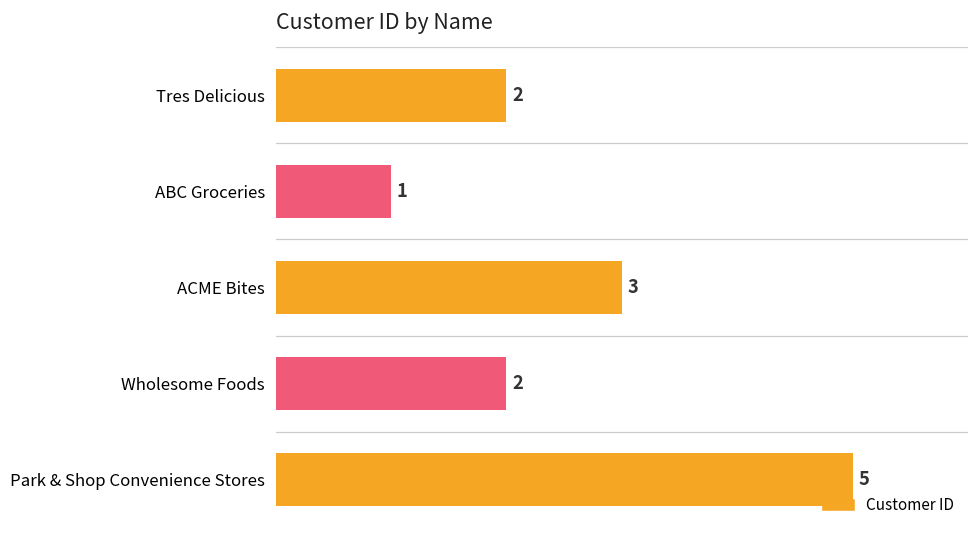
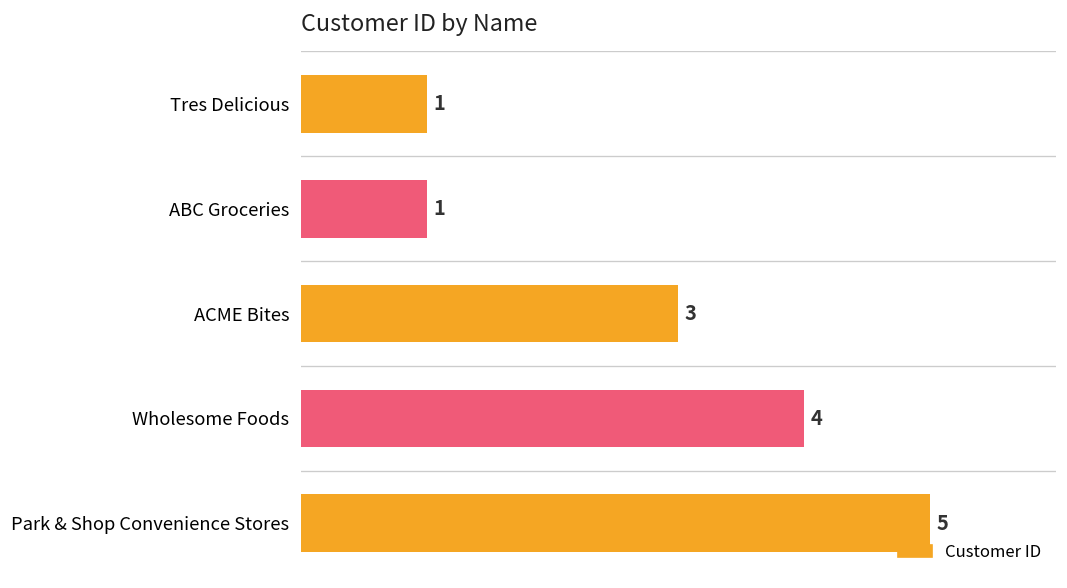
  {
-   "Tres Delicious": 2,
+   "Tres Delicious": 1,
    "ABC Groceries": 1,
    "ACME Bites": 3,
-   "Wholesome Foods": 2,
+   "Wholesome Foods": 4,
    "Park & Shop Convenience Stores": 5
  }
